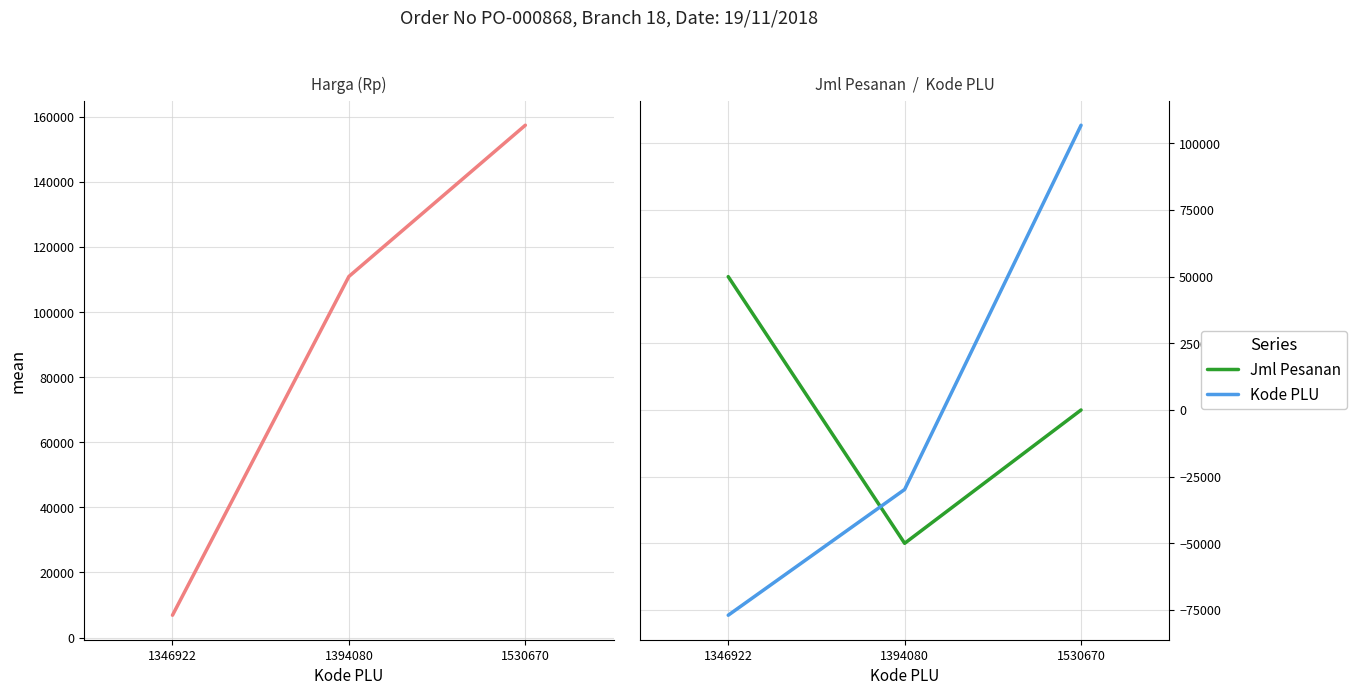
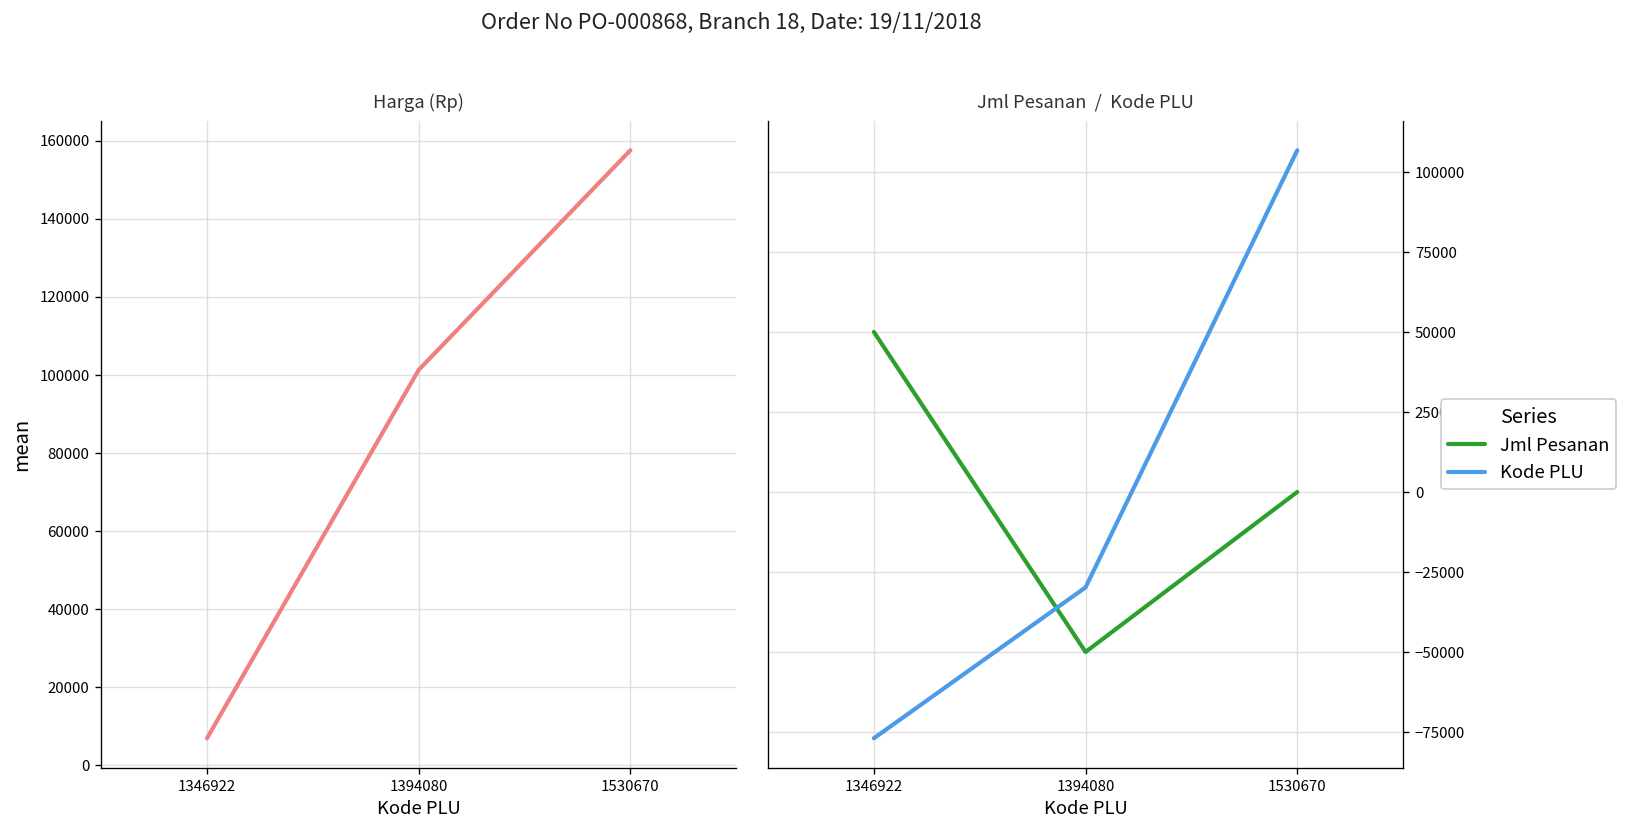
  {
    "Harga (Rp)": {
      "1346922": 7000,
-     "1394080": 111000,
+     "1394080": 101000,
      "1530670": 158000
    },
    "Jml Pesanan / Kode PLU": {
      "Jml Pesanan": {
        "1346922": 50000,
        "1394080": -50000,
        "1530670": 0
      },
      "Kode PLU": {
        "1346922": -77000,
        "1394080": -30000,
        "1530670": 107000
      }
    }
  }
